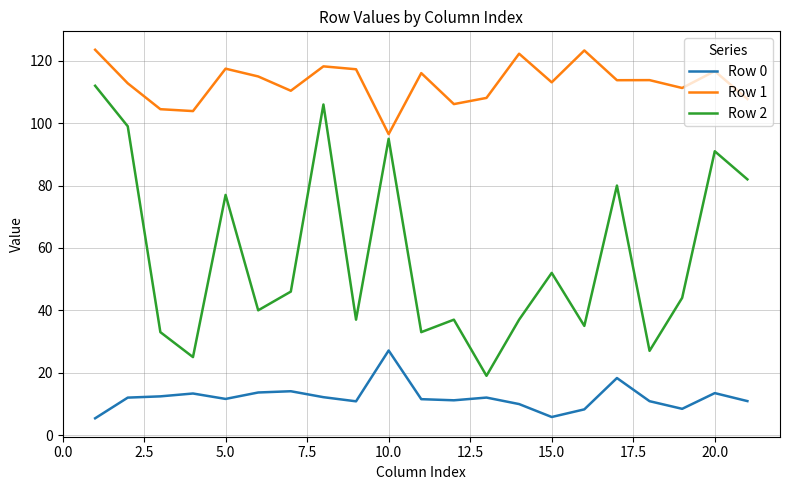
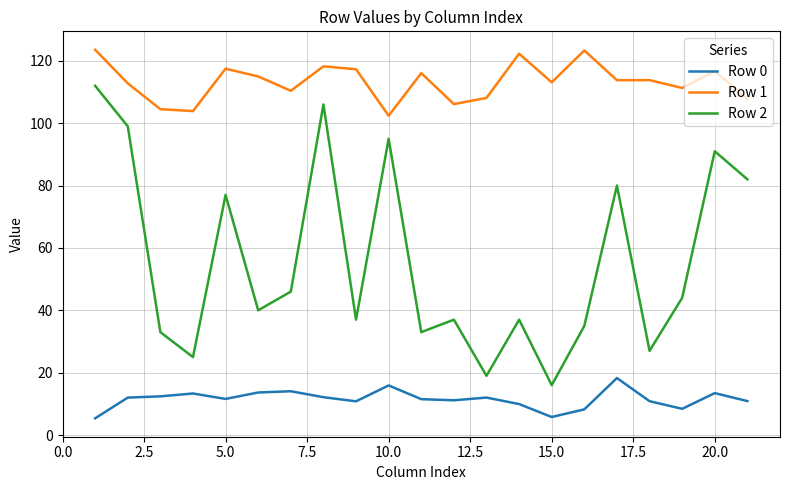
  {
    "Row 0": {
      "5.0": 12,
-     "10.0": 27,
+     "10.0": 16,
      "15.0": 6,
      "20.0": 13
    },
    "Row 1": {
      "5.0": 117,
-     "10.0": 96,
+     "10.0": 102,
      "15.0": 113
    },
    "Row 2": {
      "5.0": 77,
      "10.0": 95,
-     "15.0": 52,
+     "15.0": 16,
      "20.0": 91
    }
  }
